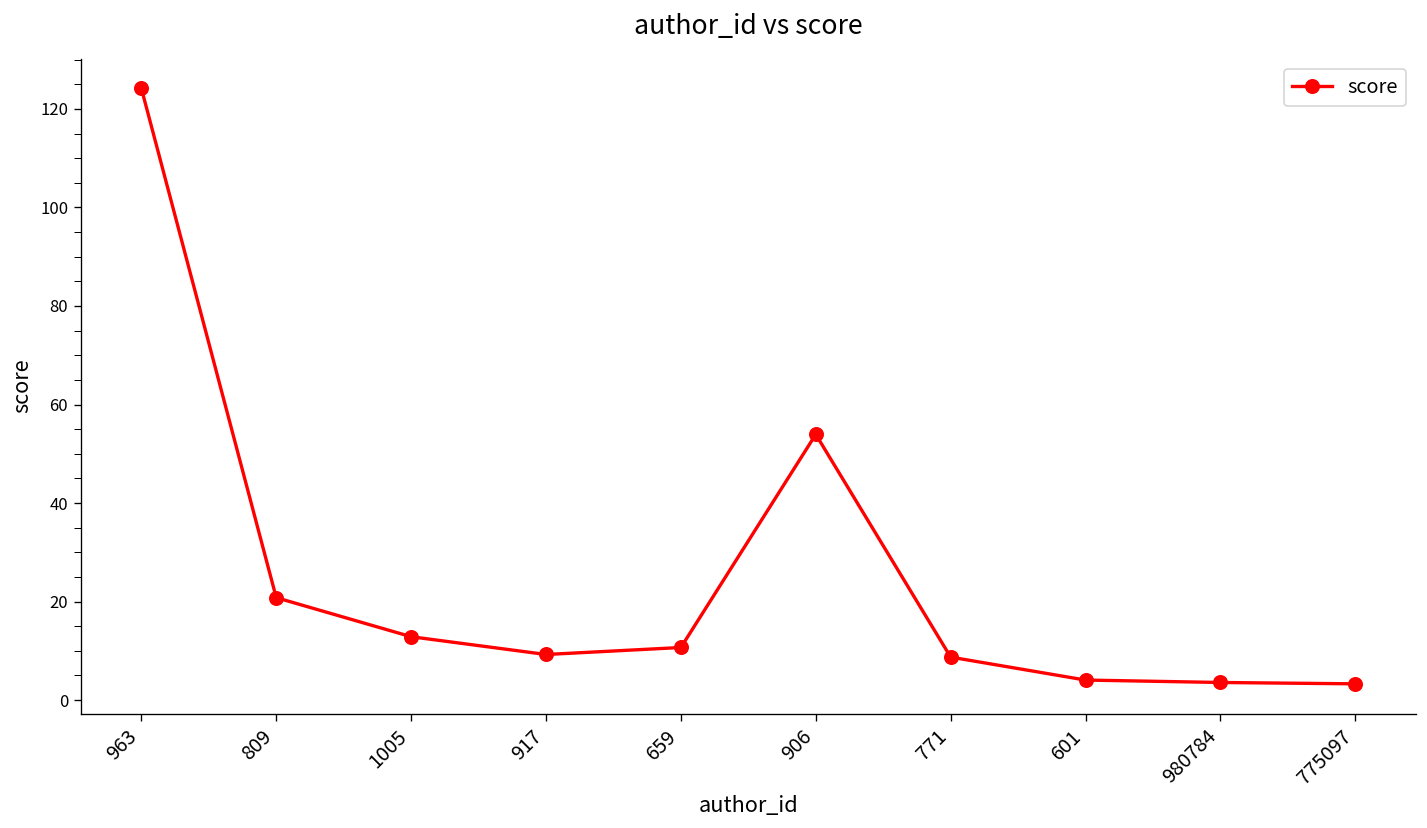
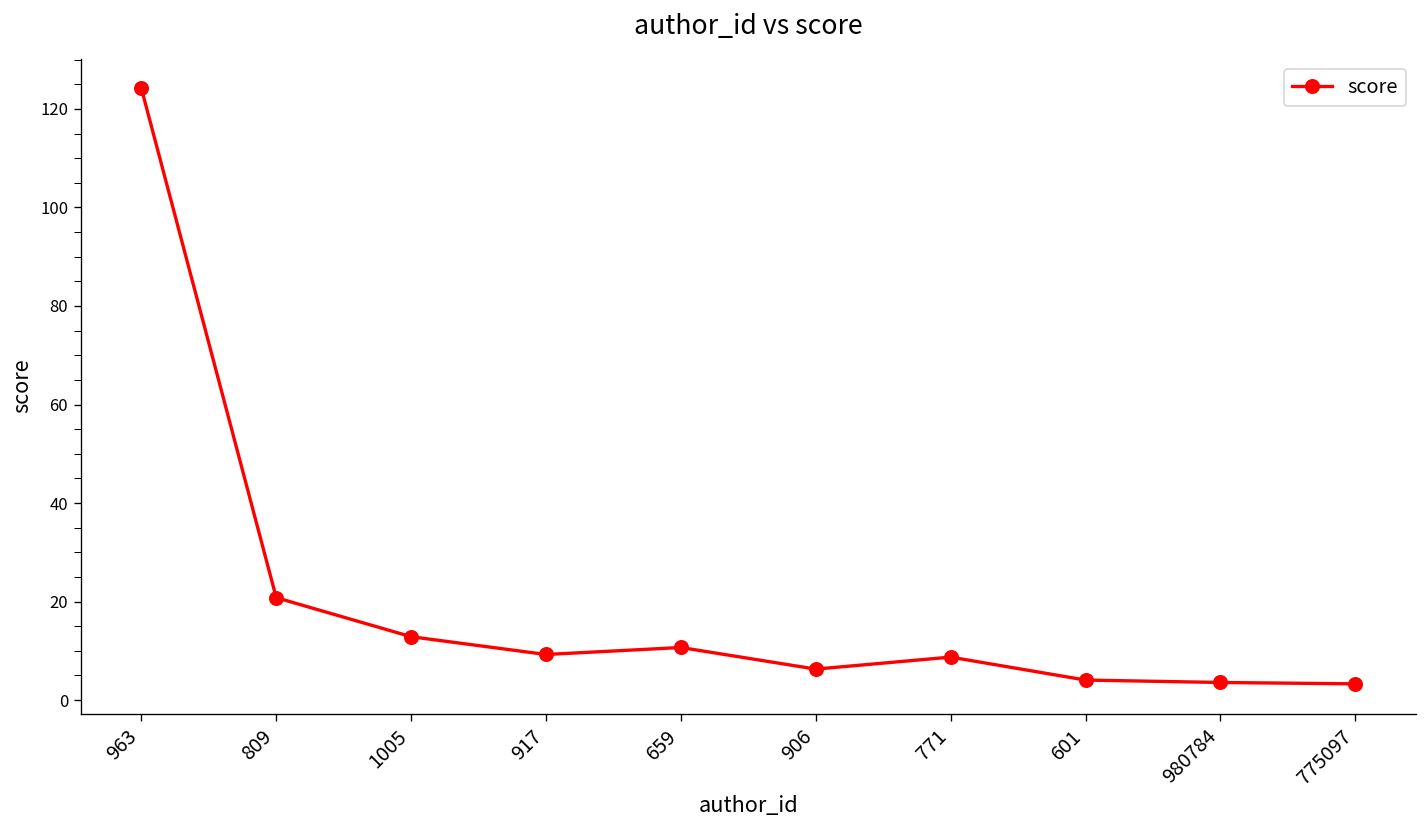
  {
    "963": 124,
    "809": 21,
    "1005": 13,
    "917": 9,
    "659": 11,
-   "906": 54,
+   "906": 6,
    "771": 9,
    "601": 4,
    "980784": 4,
    "775097": 3
  }
